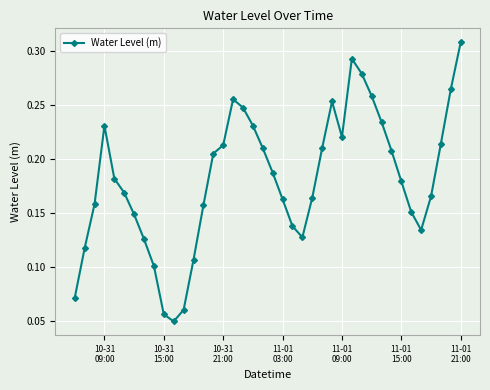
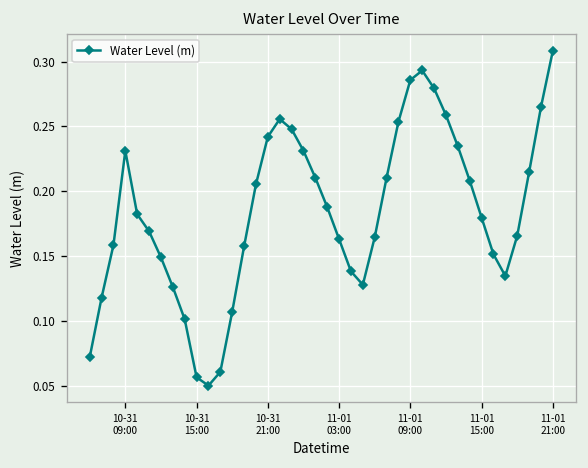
  {
    "10-31 09:00": 0.231,
    "10-31 15:00": 0.056,
-   "10-31 21:00": 0.213,
+   "10-31 21:00": 0.242,
    "11-01 03:00": 0.163,
-   "11-01 09:00": 0.221,
+   "11-01 09:00": 0.286,
    "11-01 15:00": 0.180,
    "11-01 21:00": 0.308
  }
